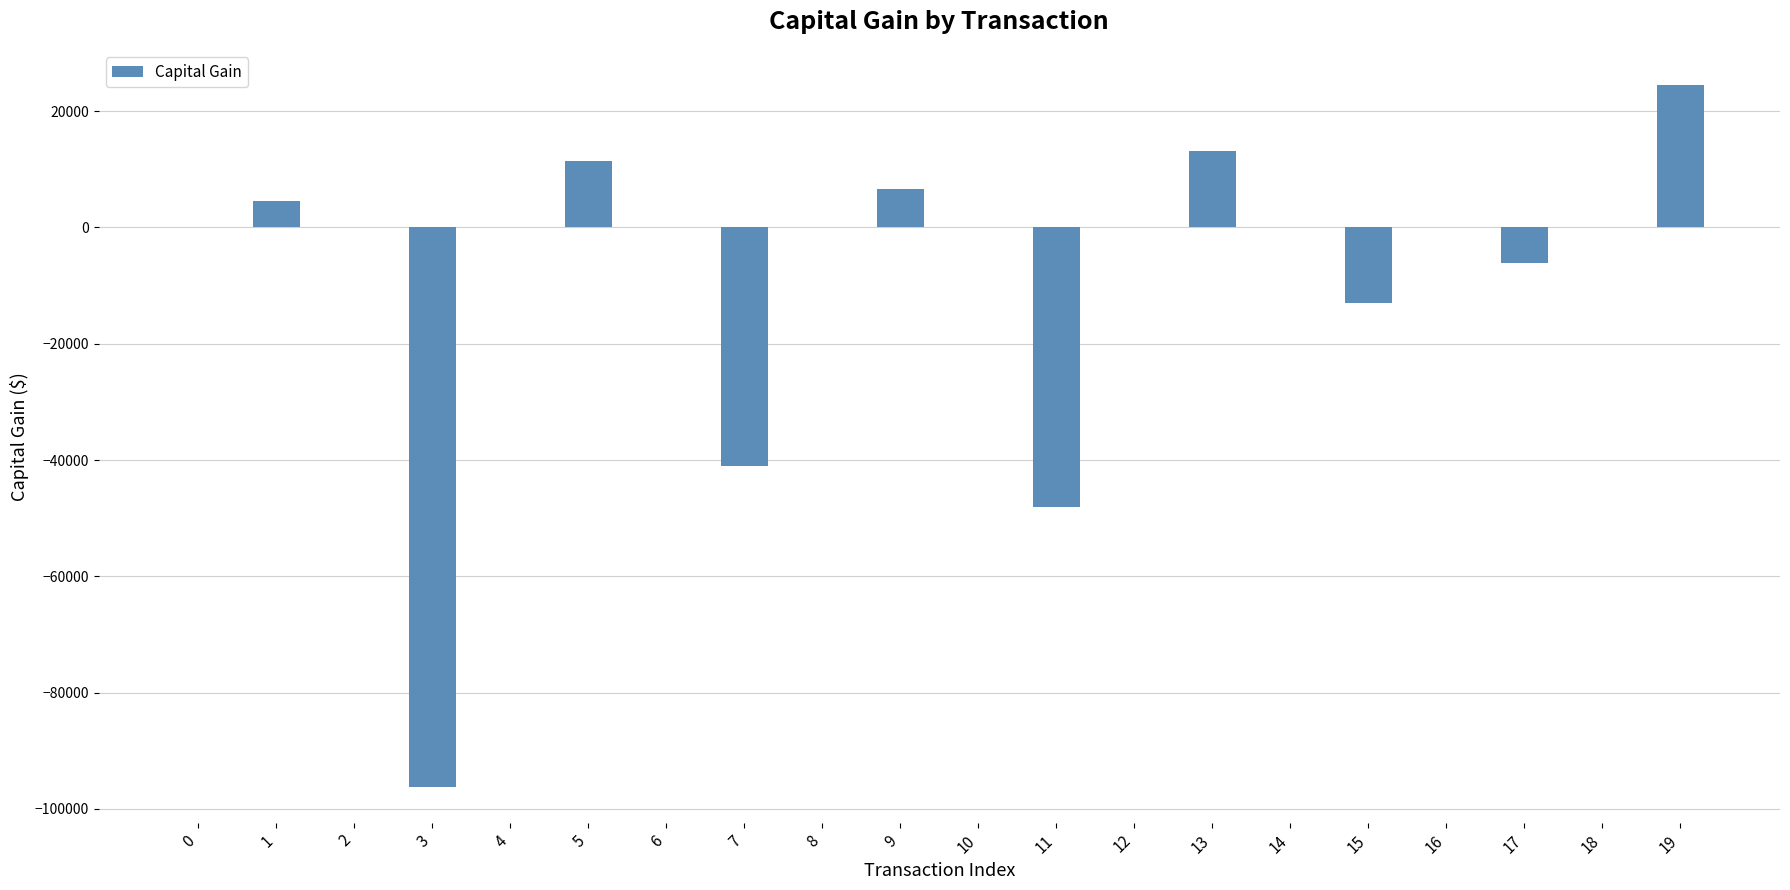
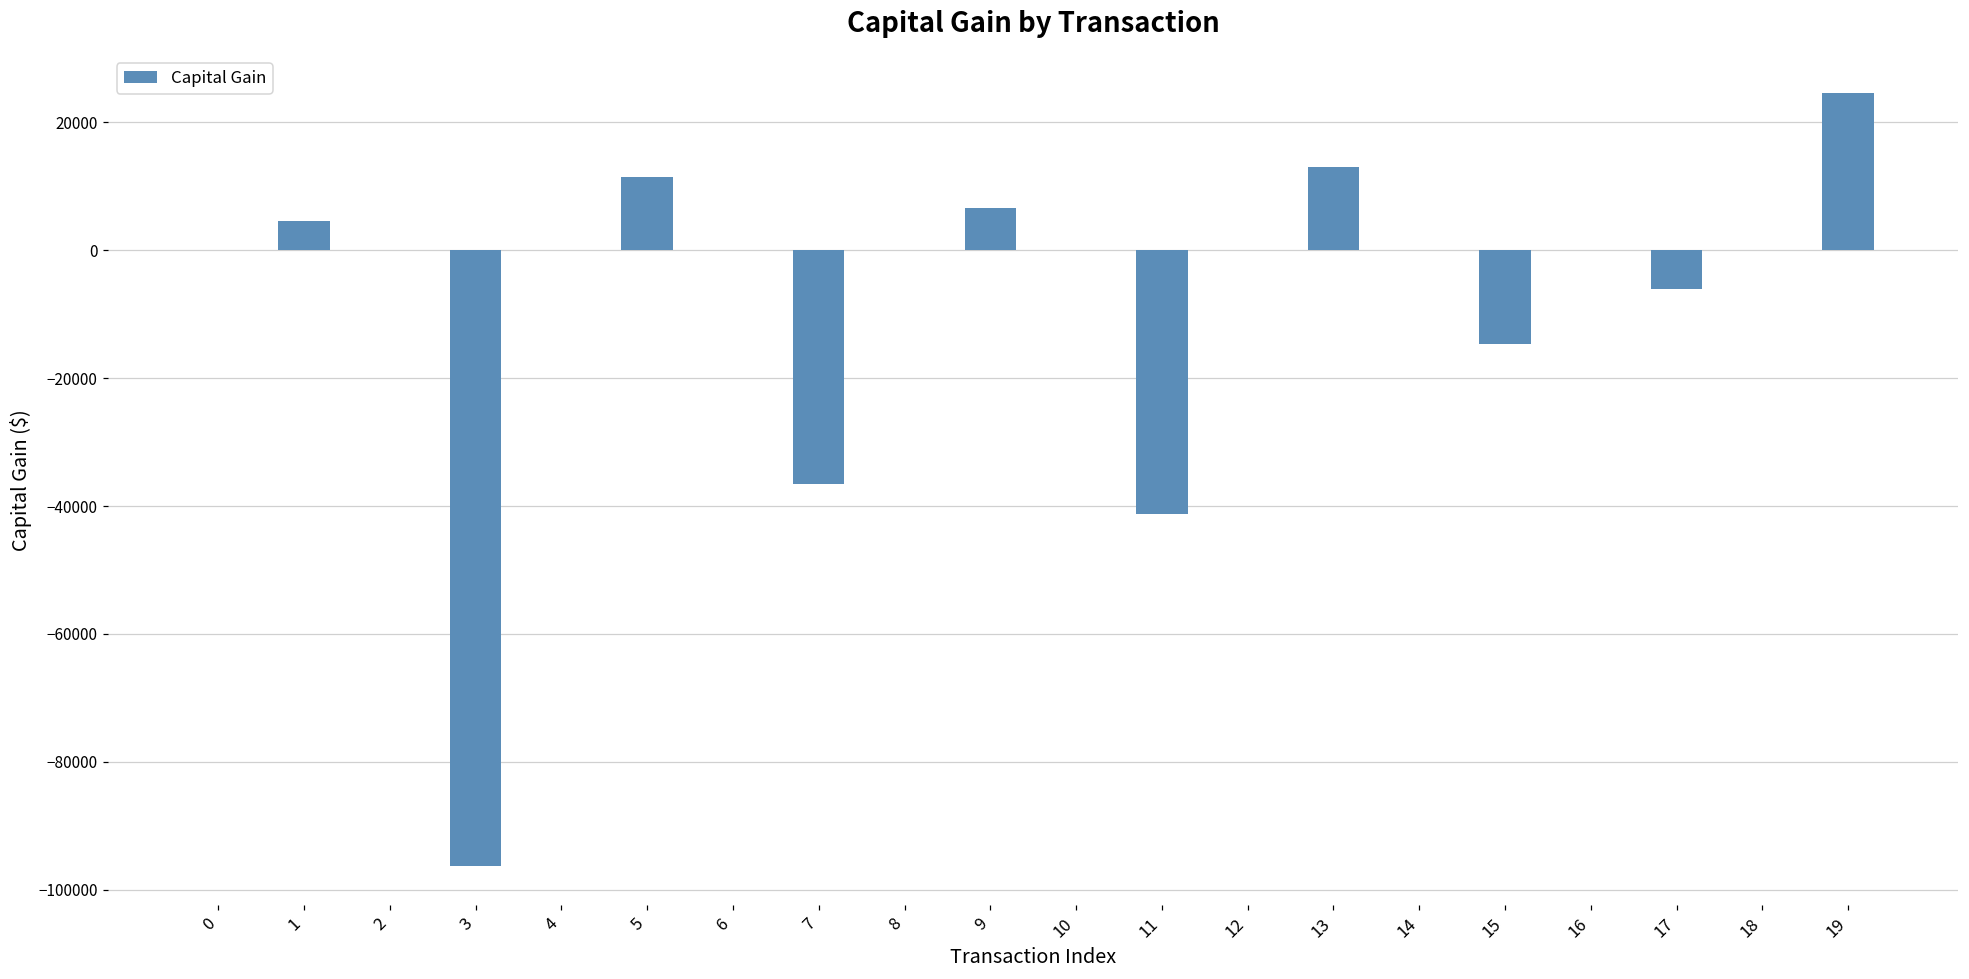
  {
    "0": 0,
    "1": 4000,
    "2": 0,
    "3": -96000,
    "4": 0,
    "5": 11000,
    "6": 0,
-   "7": -41000,
+   "7": -37000,
    "8": 0,
    "9": 7000,
    "10": 0,
-   "11": -48000,
+   "11": -41000,
    "12": 0,
    "13": 13000,
    "14": 0,
-   "15": -13000,
+   "15": -15000,
    "16": 0,
    "17": -6000,
    "18": 0,
    "19": 24000
  }
